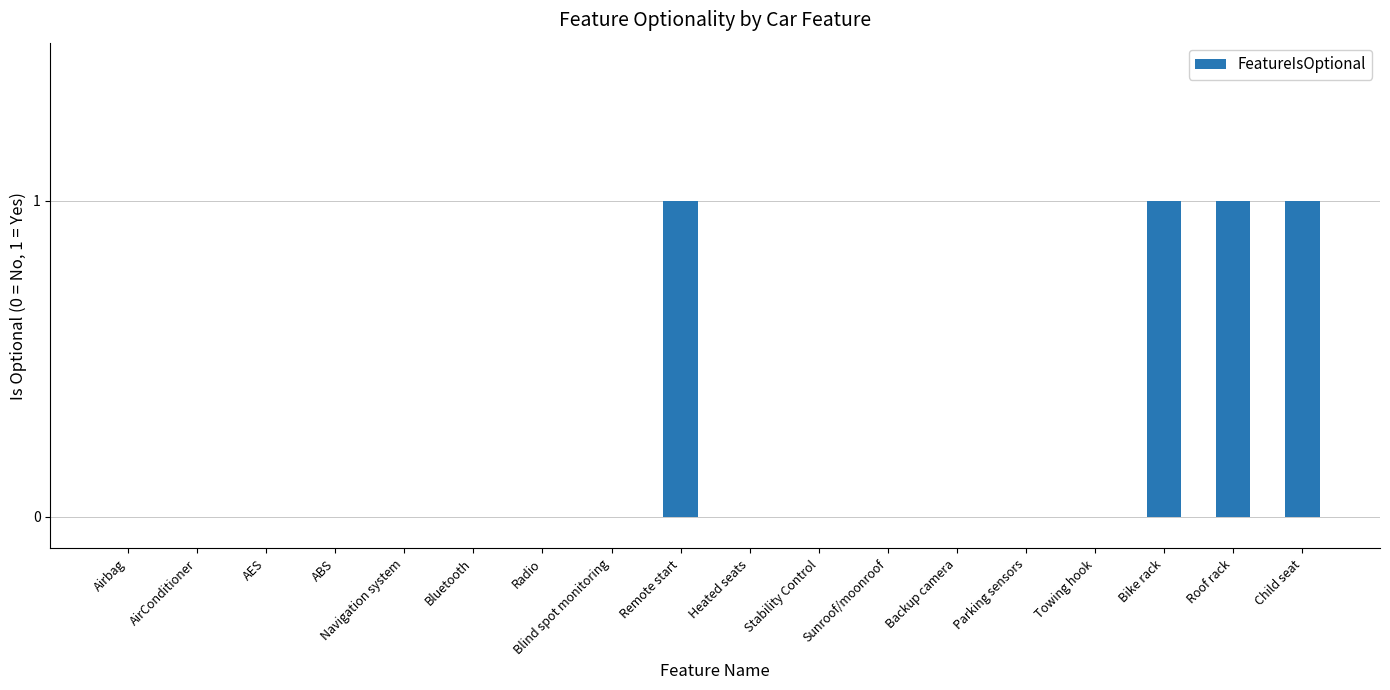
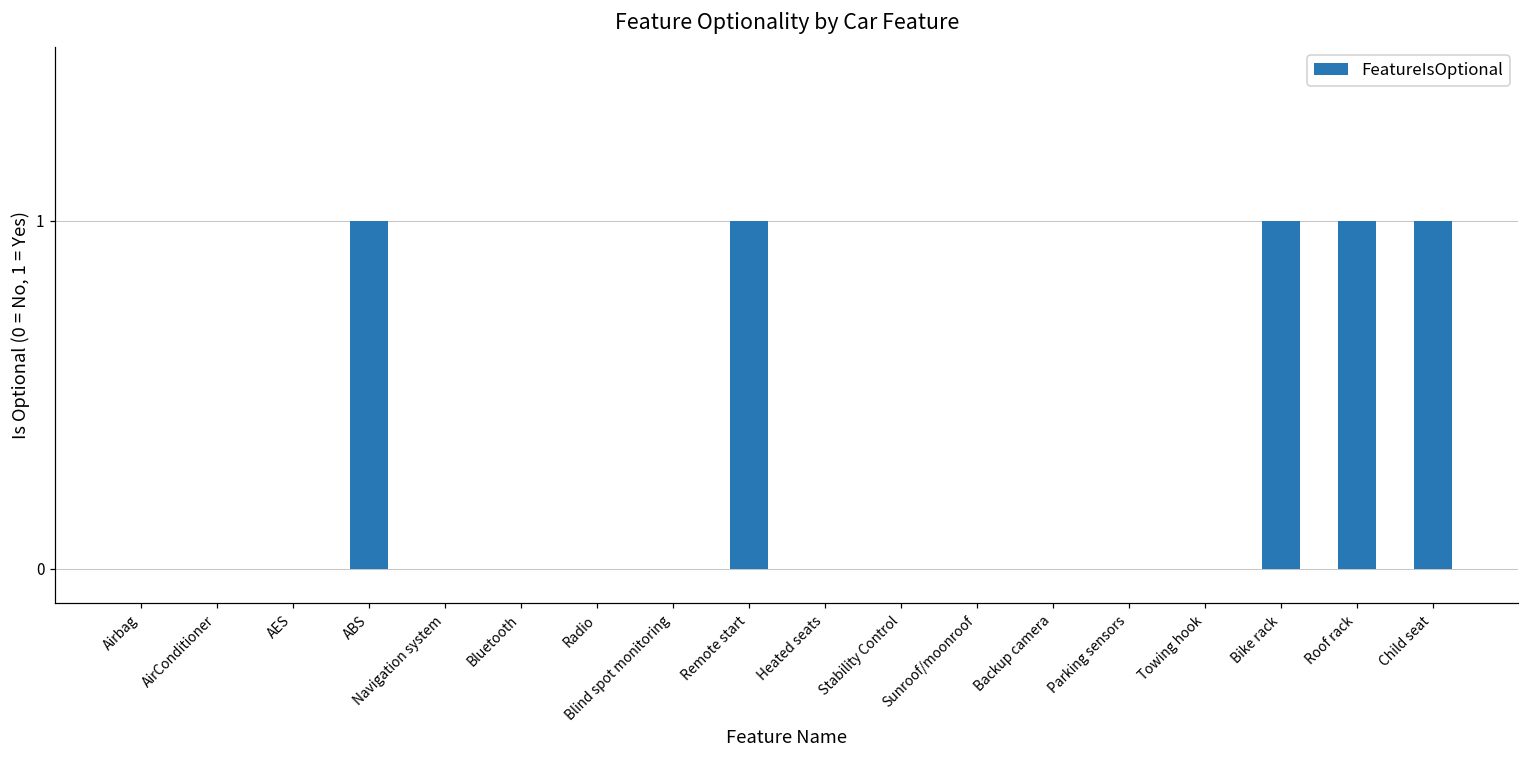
  {
    "Airbag": 0,
    "AirConditioner": 0,
    "AES": 0,
-   "ABS": 0,
+   "ABS": 1,
    "Navigation system": 0,
    "Bluetooth": 0,
    "Radio": 0,
    "Blind spot monitoring": 0,
    "Remote start": 1,
    "Heated seats": 0,
    "Stability Control": 0,
    "Sunroof/moonroof": 0,
    "Backup camera": 0,
    "Parking sensors": 0,
    "Towing hook": 0,
    "Bike rack": 1,
    "Roof rack": 1,
    "Child seat": 1
  }
